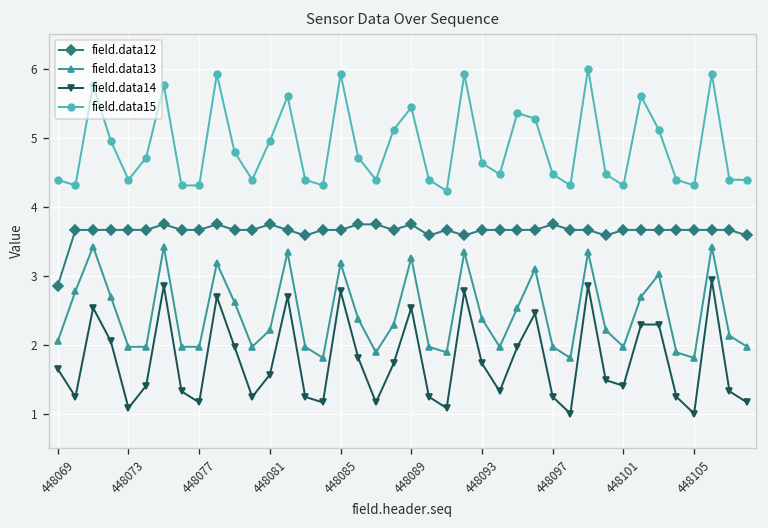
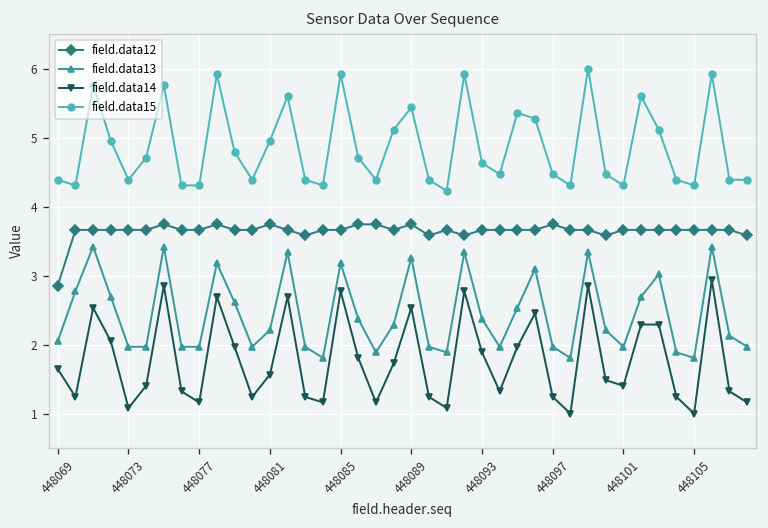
  {
    "field.data14": {
      "448069": 1.6,
      "448073": 1.1,
      "448077": 1.2,
      "448081": 1.6,
      "448085": 2.8,
      "448089": 2.5,
-     "448093": 1.7,
+     "448093": 1.9,
      "448097": 1.2,
      "448101": 1.4,
      "448105": 1.0
    }
  }
